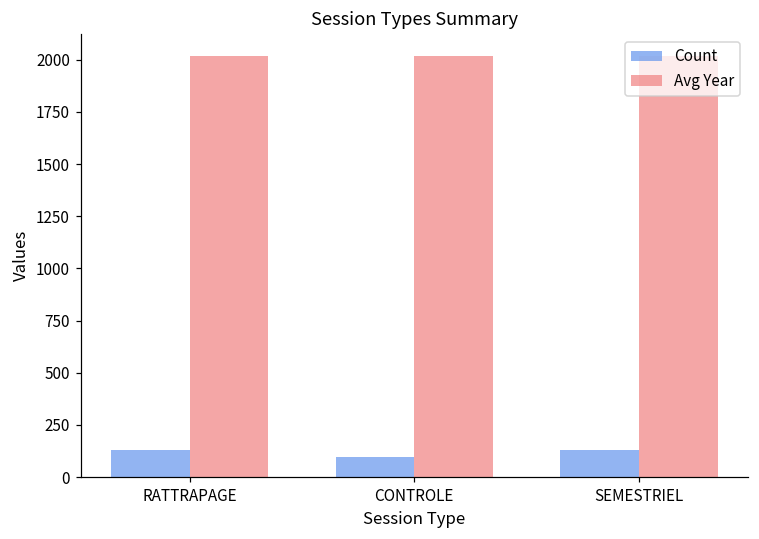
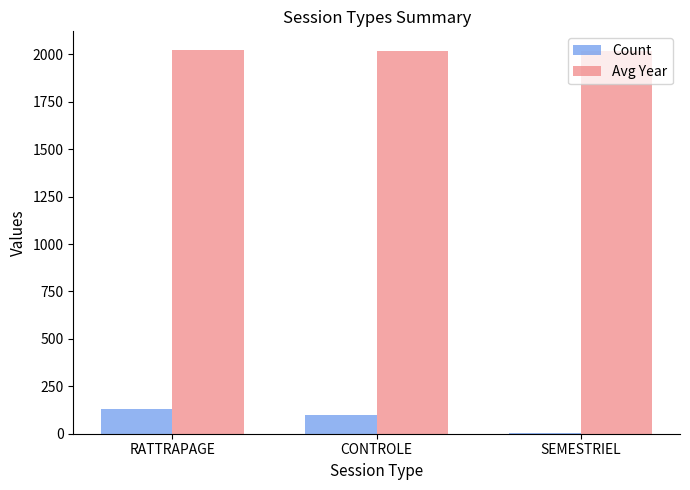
  {
    "Count": {
      "RATTRAPAGE": 130,
      "CONTROLE": 100,
-     "SEMESTRIEL": 130
+     "SEMESTRIEL": 0
    },
    "Avg Year": {
      "RATTRAPAGE": 2020,
      "CONTROLE": 2020
    }
  }
